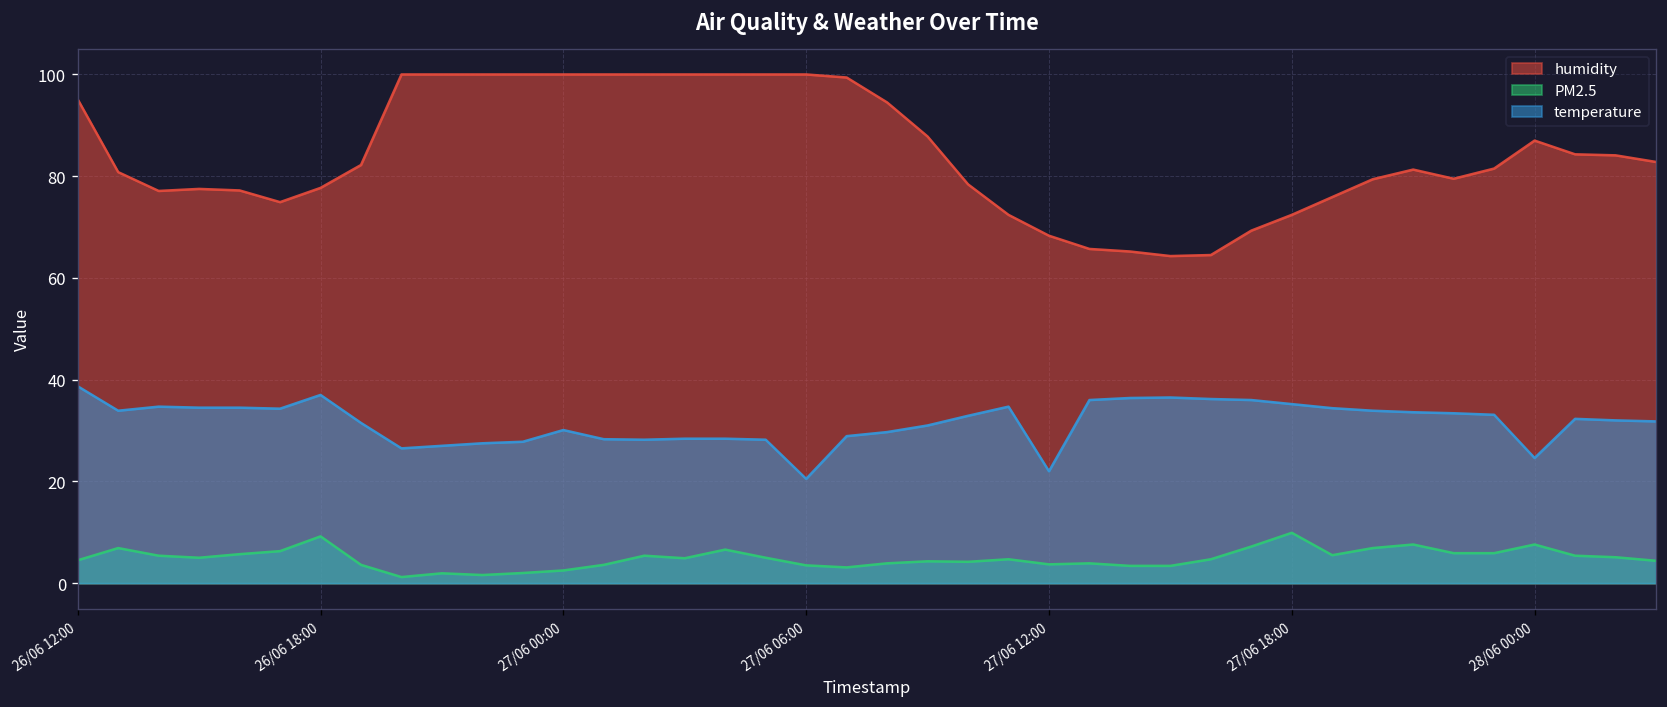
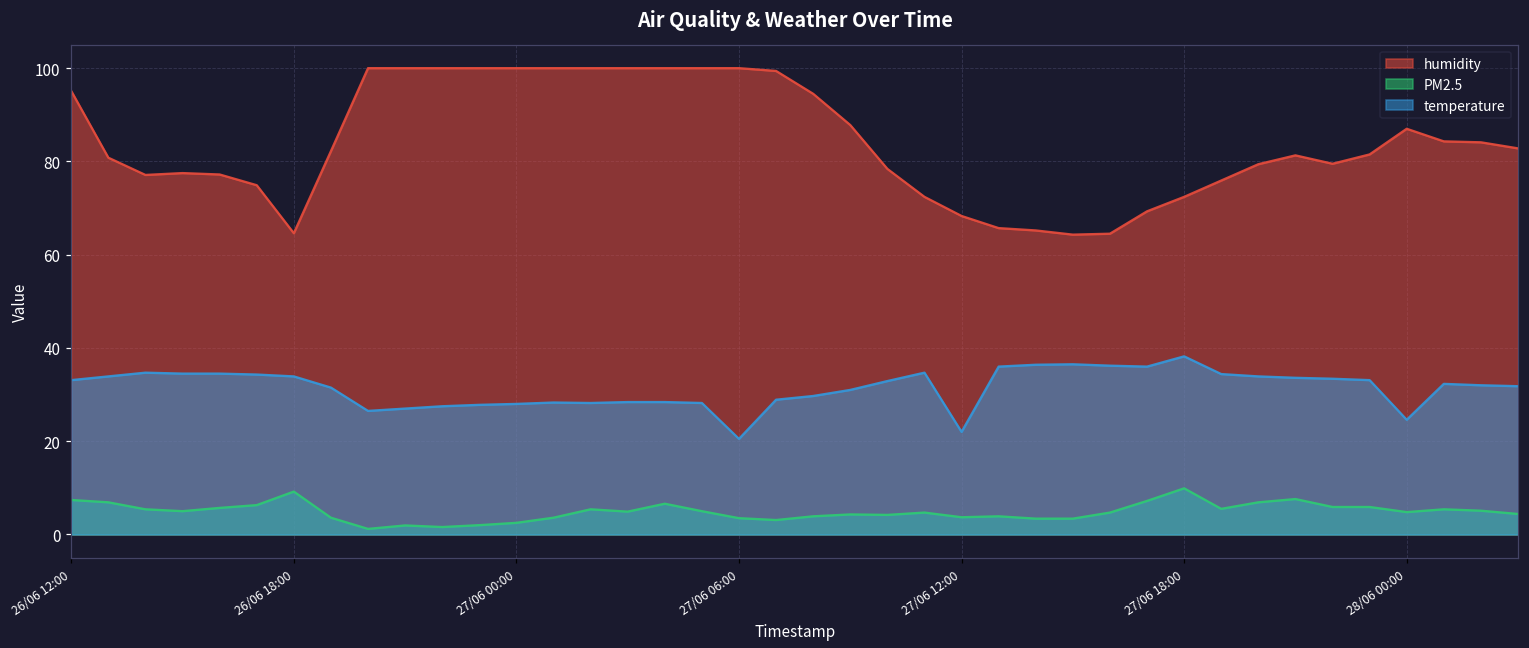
  {
    "humidity": {
      "26/06 12:00": 95,
-     "26/06 18:00": 78,
+     "26/06 18:00": 65,
      "27/06 00:00": 100,
      "27/06 06:00": 100,
      "27/06 12:00": 68,
      "27/06 18:00": 72,
      "28/06 00:00": 87
    },
    "PM2.5": {
-     "26/06 12:00": 5,
+     "26/06 12:00": 7,
      "26/06 18:00": 9,
      "27/06 00:00": 3,
      "27/06 06:00": 4,
      "27/06 12:00": 4,
      "27/06 18:00": 10,
-     "28/06 00:00": 8
+     "28/06 00:00": 5
    },
    "temperature": {
-     "26/06 12:00": 39,
-     "26/06 18:00": 37,
-     "27/06 00:00": 30,
+     "26/06 12:00": 33,
+     "26/06 18:00": 34,
+     "27/06 00:00": 28,
      "27/06 06:00": 21,
      "27/06 12:00": 22,
-     "27/06 18:00": 35,
+     "27/06 18:00": 38,
      "28/06 00:00": 25
    }
  }
